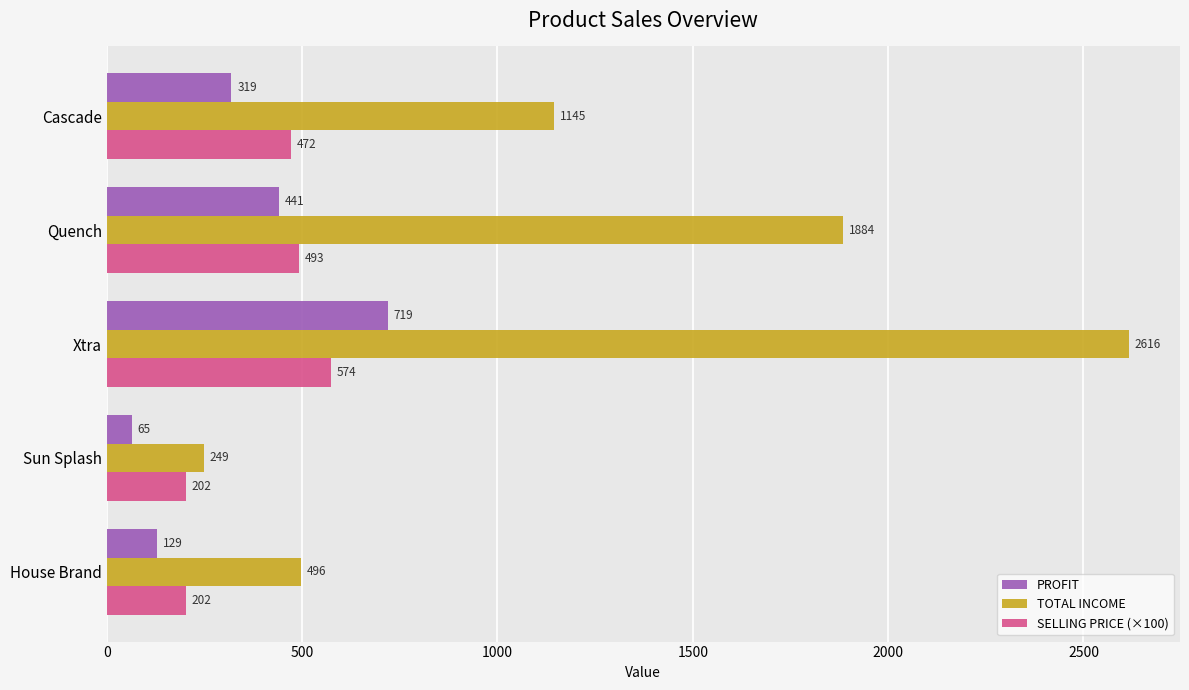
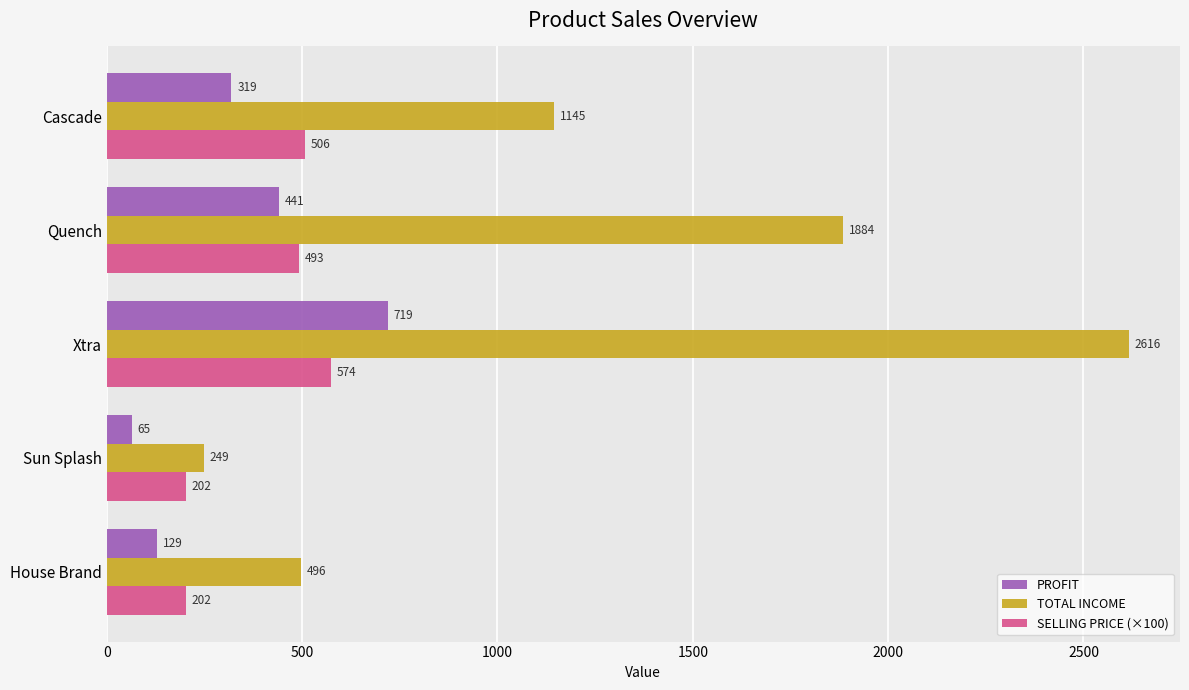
  {
    "PROFIT": {
      "Cascade": 319,
      "Quench": 441,
      "Xtra": 719,
      "Sun Splash": 65,
      "House Brand": 129
    },
    "TOTAL INCOME": {
      "Cascade": 1145,
      "Quench": 1884,
      "Xtra": 2616,
      "Sun Splash": 249,
      "House Brand": 496
    },
    "SELLING PRICE (×100)": {
-     "Cascade": 472,
+     "Cascade": 506,
      "Quench": 493,
      "Xtra": 574,
      "Sun Splash": 202,
      "House Brand": 202
    }
  }
